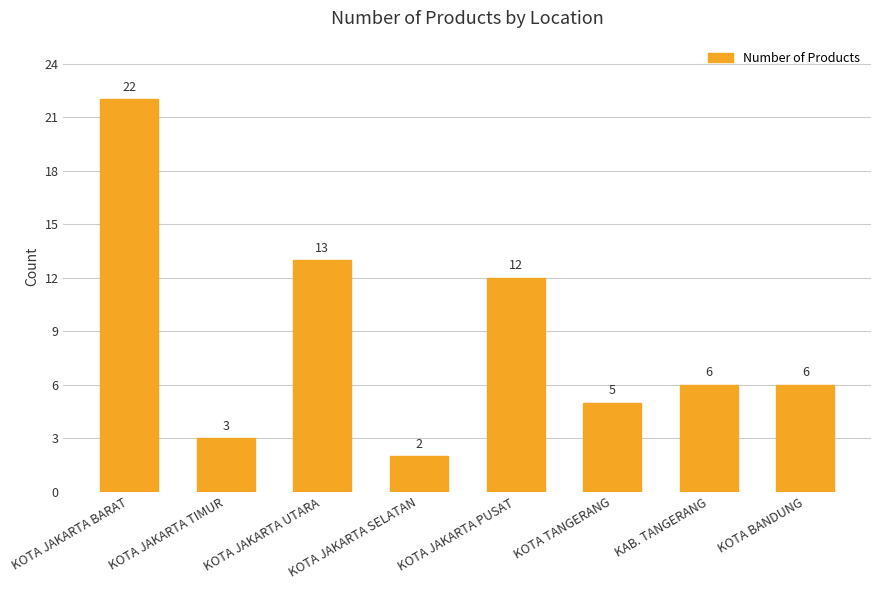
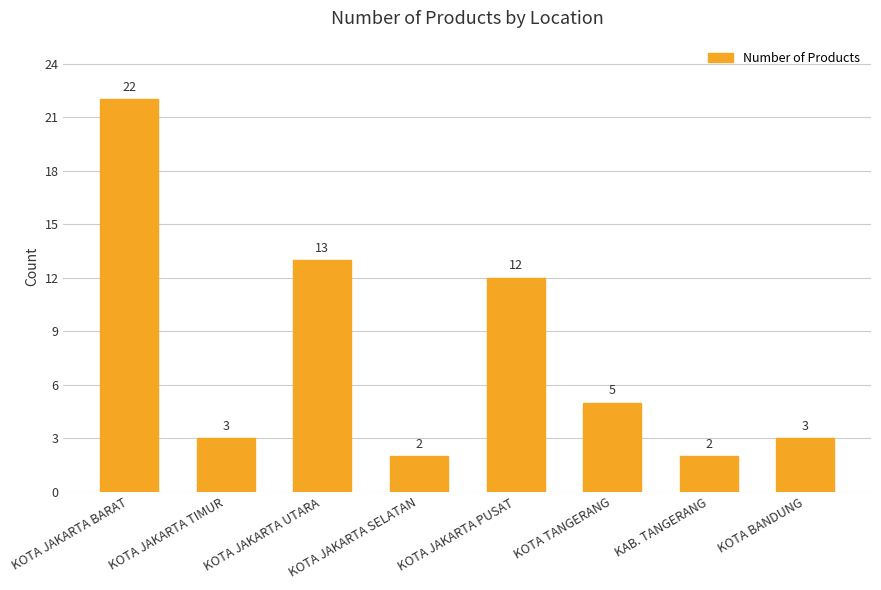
  {
    "KOTA JAKARTA BARAT": 22,
    "KOTA JAKARTA TIMUR": 3,
    "KOTA JAKARTA UTARA": 13,
    "KOTA JAKARTA SELATAN": 2,
    "KOTA JAKARTA PUSAT": 12,
    "KOTA TANGERANG": 5,
-   "KAB. TANGERANG": 6,
-   "KOTA BANDUNG": 6
+   "KAB. TANGERANG": 2,
+   "KOTA BANDUNG": 3
  }
